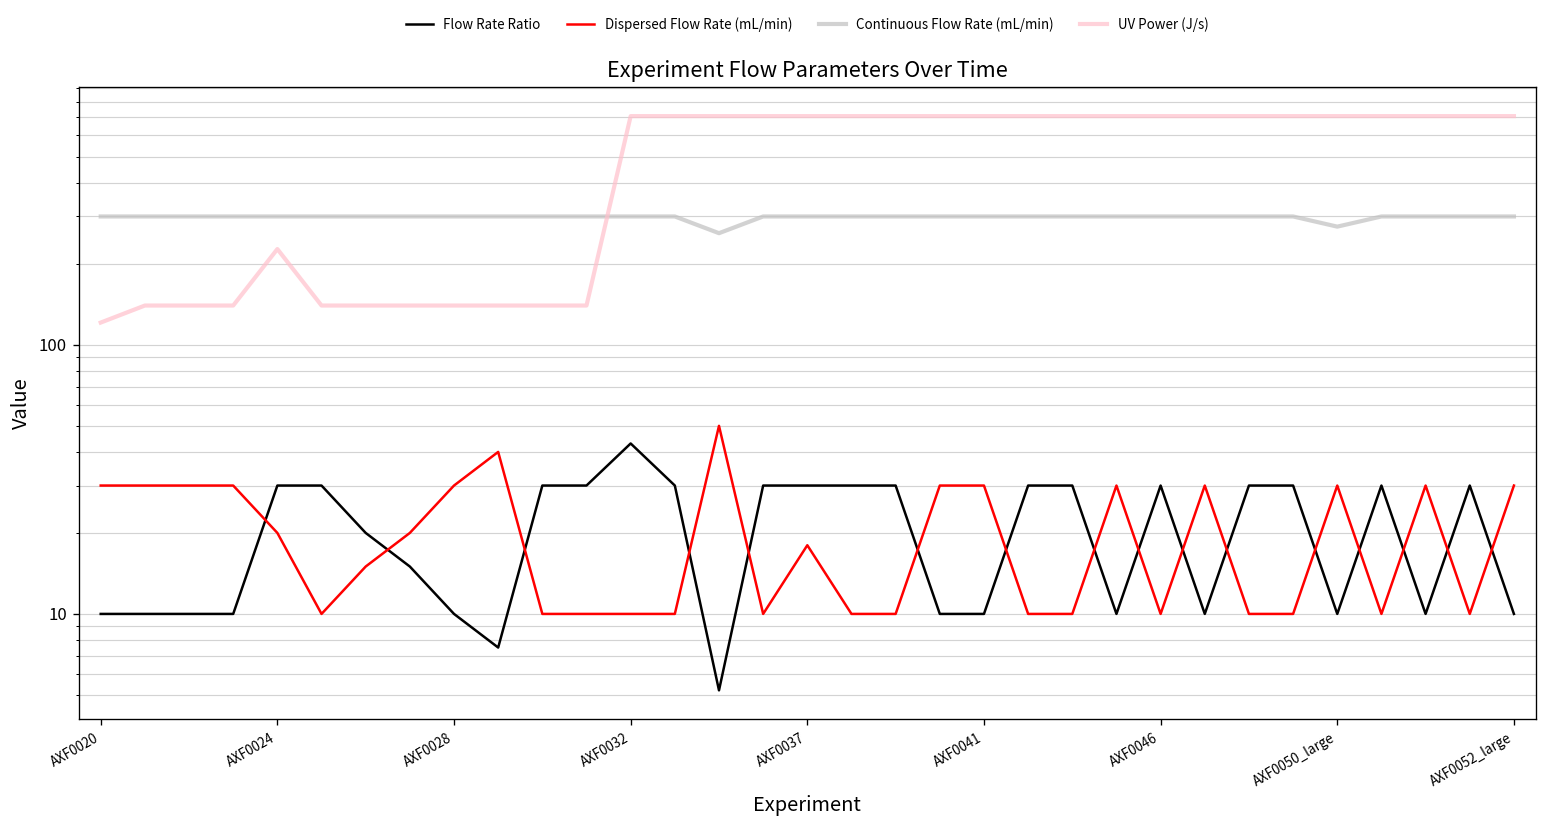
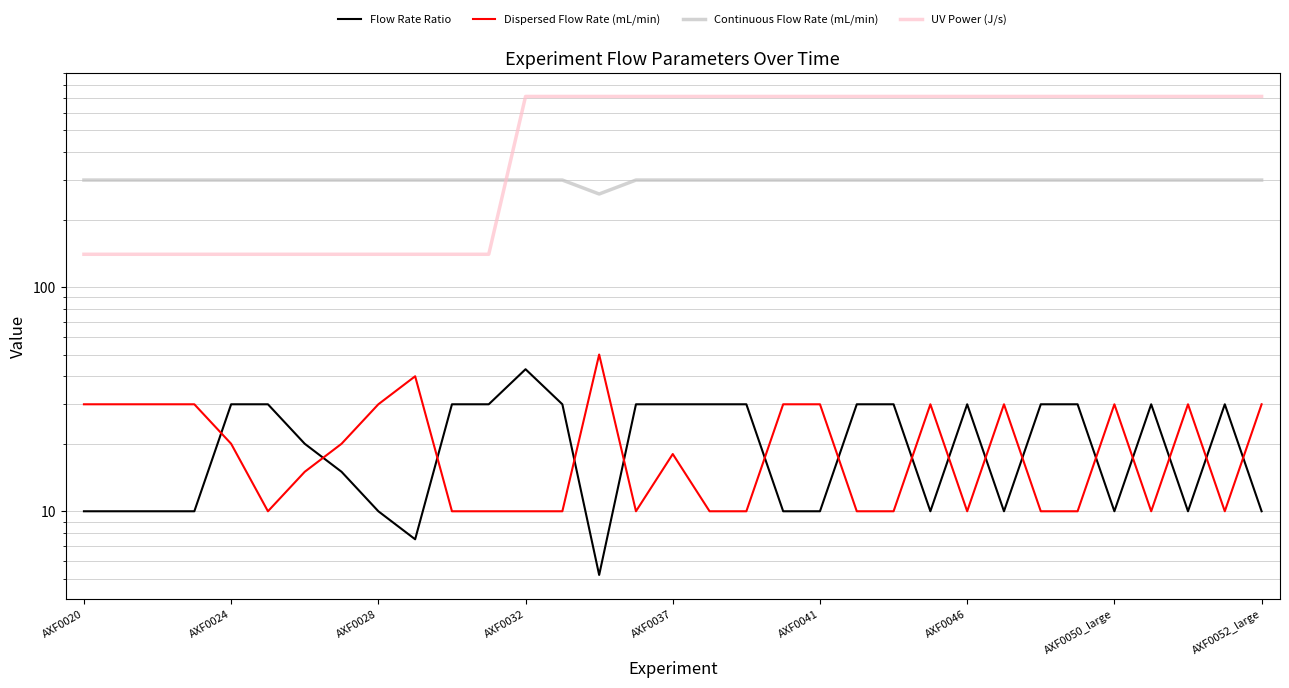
  {
    "Flow Rate Ratio": {
      "AXF0020": 10,
      "AXF0024": 30,
      "AXF0028": 10,
      "AXF0032": 43,
      "AXF0037": 30,
      "AXF0041": 10,
      "AXF0046": 30,
      "AXF0050_large": 10,
      "AXF0052_large": 10
    },
    "Dispersed Flow Rate (mL/min)": {
      "AXF0020": 30,
      "AXF0024": 20,
      "AXF0028": 30,
      "AXF0032": 10,
      "AXF0037": 18,
      "AXF0041": 30,
      "AXF0046": 10,
      "AXF0050_large": 30,
      "AXF0052_large": 30
    },
    "Continuous Flow Rate (mL/min)": {
      "AXF0020": 300,
      "AXF0024": 300,
      "AXF0028": 300,
      "AXF0032": 300,
      "AXF0037": 300,
      "AXF0041": 300,
      "AXF0046": 300,
-     "AXF0050_large": 280,
+     "AXF0050_large": 300,
      "AXF0052_large": 300
    },
    "UV Power (J/s)": {
-     "AXF0020": 120,
-     "AXF0024": 230,
+     "AXF0020": 140,
+     "AXF0024": 140,
      "AXF0028": 140,
      "AXF0032": 710,
      "AXF0037": 710,
      "AXF0041": 710,
      "AXF0046": 710,
      "AXF0050_large": 710,
      "AXF0052_large": 710
    }
  }
